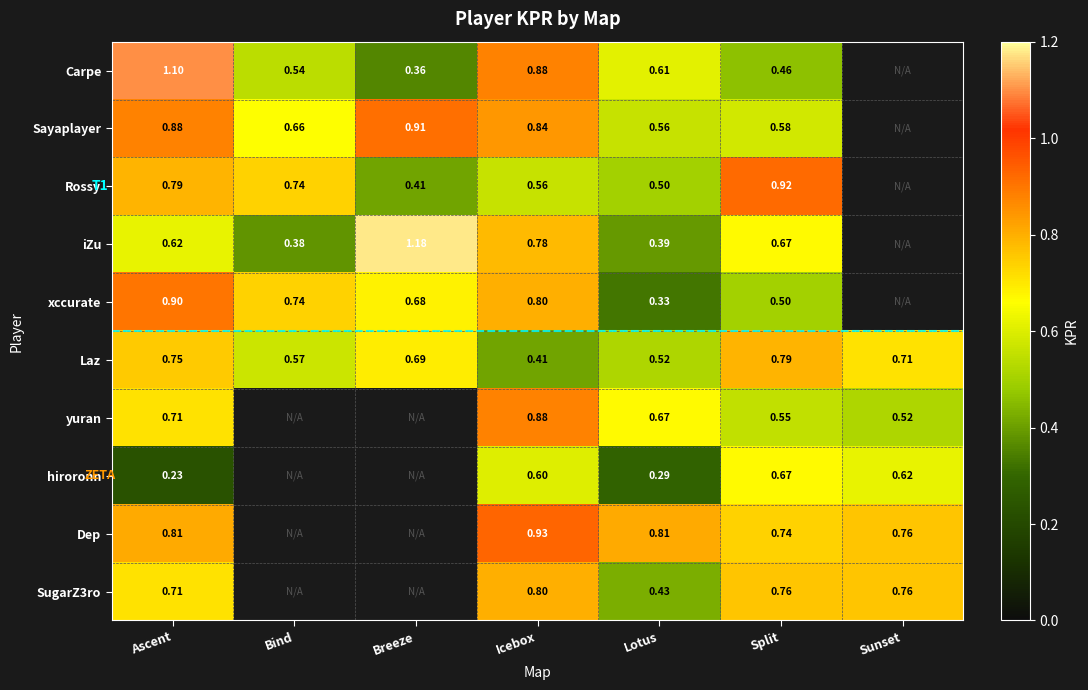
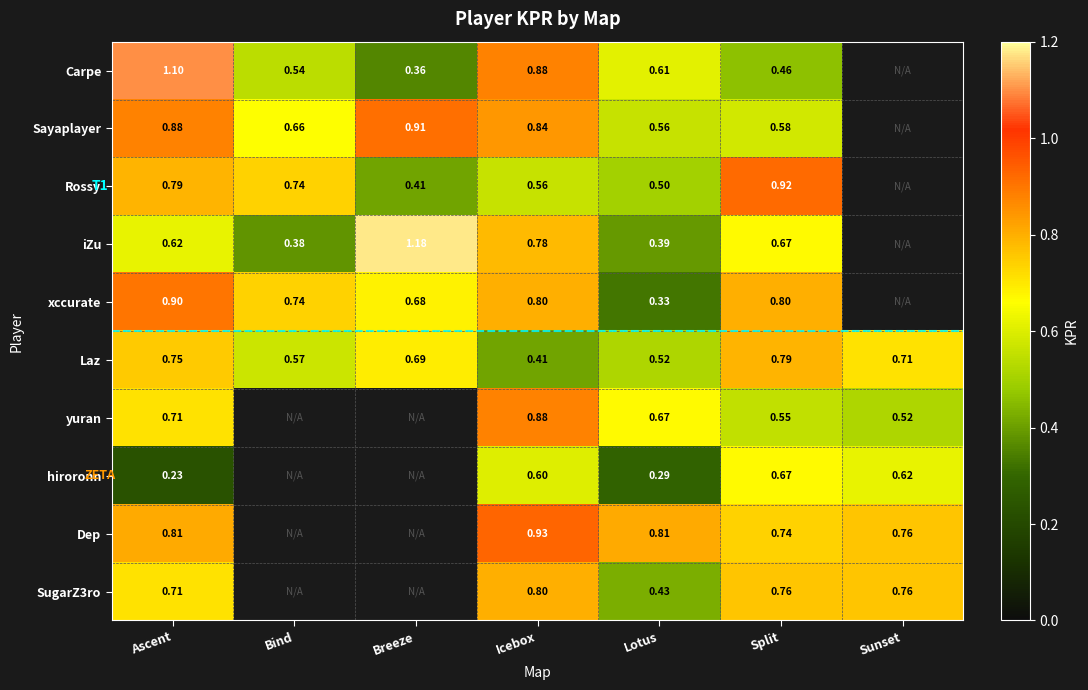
  {
    "Carpe": {
      "Ascent": 1.10,
      "Bind": 0.54,
      "Breeze": 0.36,
      "Icebox": 0.88,
      "Lotus": 0.61,
      "Split": 0.46
    },
    "Sayaplayer": {
      "Ascent": 0.88,
      "Bind": 0.66,
      "Breeze": 0.91,
      "Icebox": 0.84,
      "Lotus": 0.56,
      "Split": 0.58
    },
    "Rossy": {
      "Ascent": 0.79,
      "Bind": 0.74,
      "Breeze": 0.41,
      "Icebox": 0.56,
      "Lotus": 0.50,
      "Split": 0.92
    },
    "iZu": {
      "Ascent": 0.62,
      "Bind": 0.38,
      "Breeze": 1.18,
      "Icebox": 0.78,
      "Lotus": 0.39,
      "Split": 0.67
    },
    "xccurate": {
      "Ascent": 0.90,
      "Bind": 0.74,
      "Breeze": 0.68,
      "Icebox": 0.80,
      "Lotus": 0.33,
-     "Split": 0.50
+     "Split": 0.80
    },
    "Laz": {
      "Ascent": 0.75,
      "Bind": 0.57,
      "Breeze": 0.69,
      "Icebox": 0.41,
      "Lotus": 0.52,
      "Split": 0.79,
      "Sunset": 0.71
    },
    "yuran": {
      "Ascent": 0.71,
      "Icebox": 0.88,
      "Lotus": 0.67,
      "Split": 0.55,
      "Sunset": 0.52
    },
    "hiroronn": {
      "Ascent": 0.23,
      "Icebox": 0.60,
      "Lotus": 0.29,
      "Split": 0.67,
      "Sunset": 0.62
    },
    "Dep": {
      "Ascent": 0.81,
      "Icebox": 0.93,
      "Lotus": 0.81,
      "Split": 0.74,
      "Sunset": 0.76
    },
    "SugarZ3ro": {
      "Ascent": 0.71,
      "Icebox": 0.80,
      "Lotus": 0.43,
      "Split": 0.76,
      "Sunset": 0.76
    }
  }
